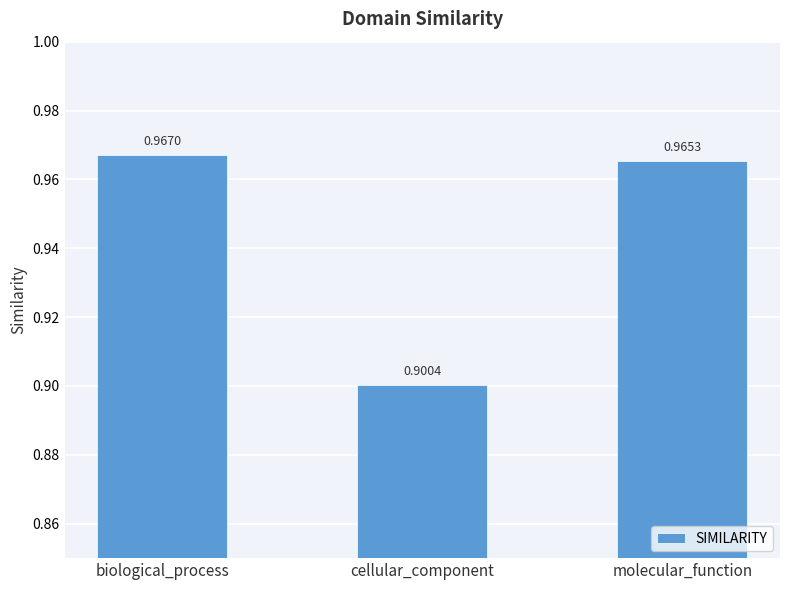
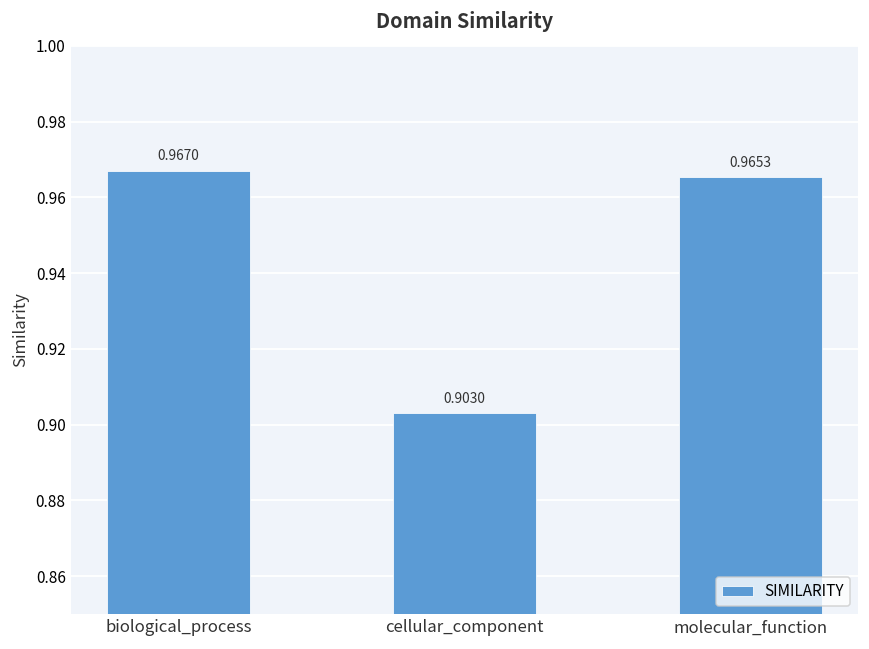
  {
    "biological_process": 0.9670,
-   "cellular_component": 0.9004,
+   "cellular_component": 0.9030,
    "molecular_function": 0.9653
  }
